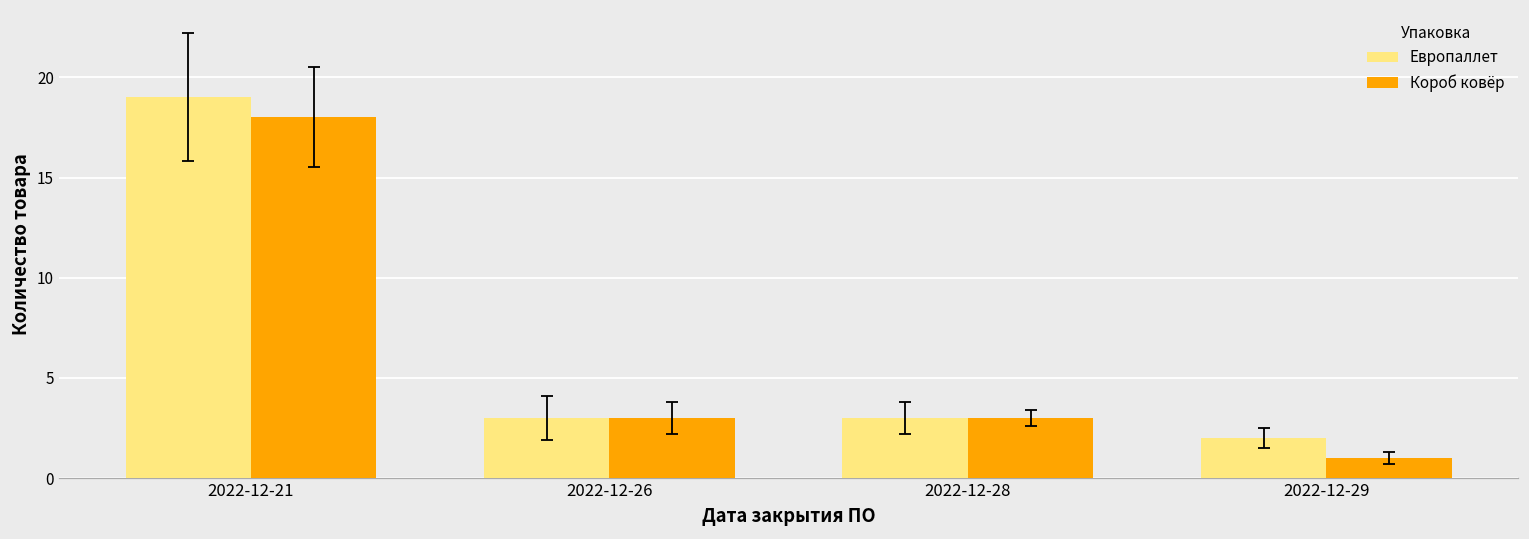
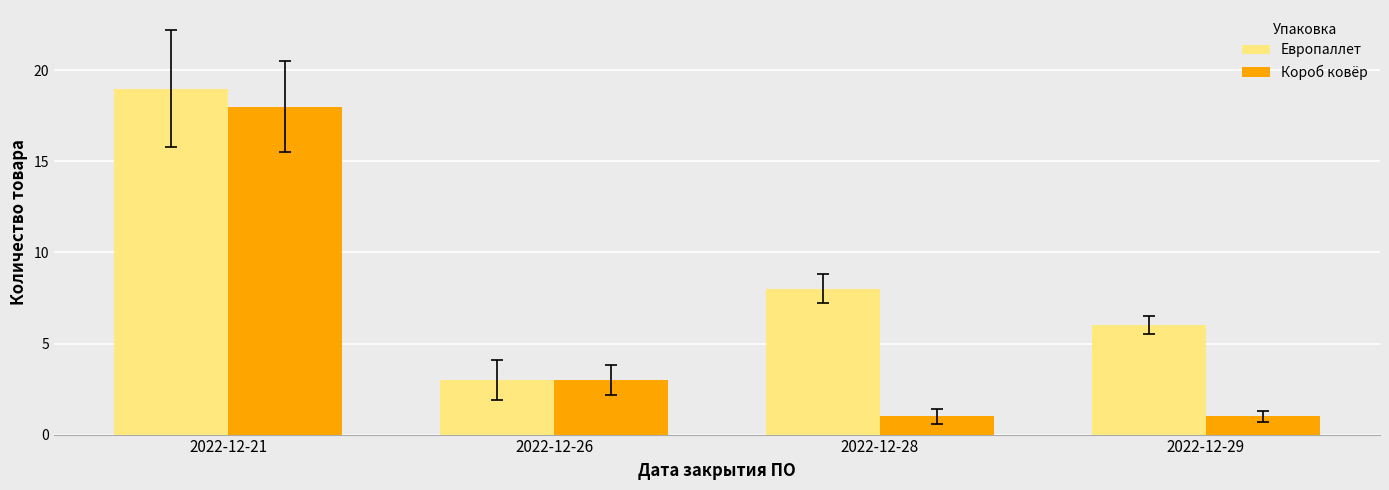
  {
    "Европаллет": {
      "2022-12-21": 19,
      "2022-12-26": 3,
-     "2022-12-28": 3,
-     "2022-12-29": 2
+     "2022-12-28": 8,
+     "2022-12-29": 6
    },
    "Короб ковёр": {
      "2022-12-21": 18,
      "2022-12-26": 3,
-     "2022-12-28": 3,
+     "2022-12-28": 1,
      "2022-12-29": 1
    }
  }
